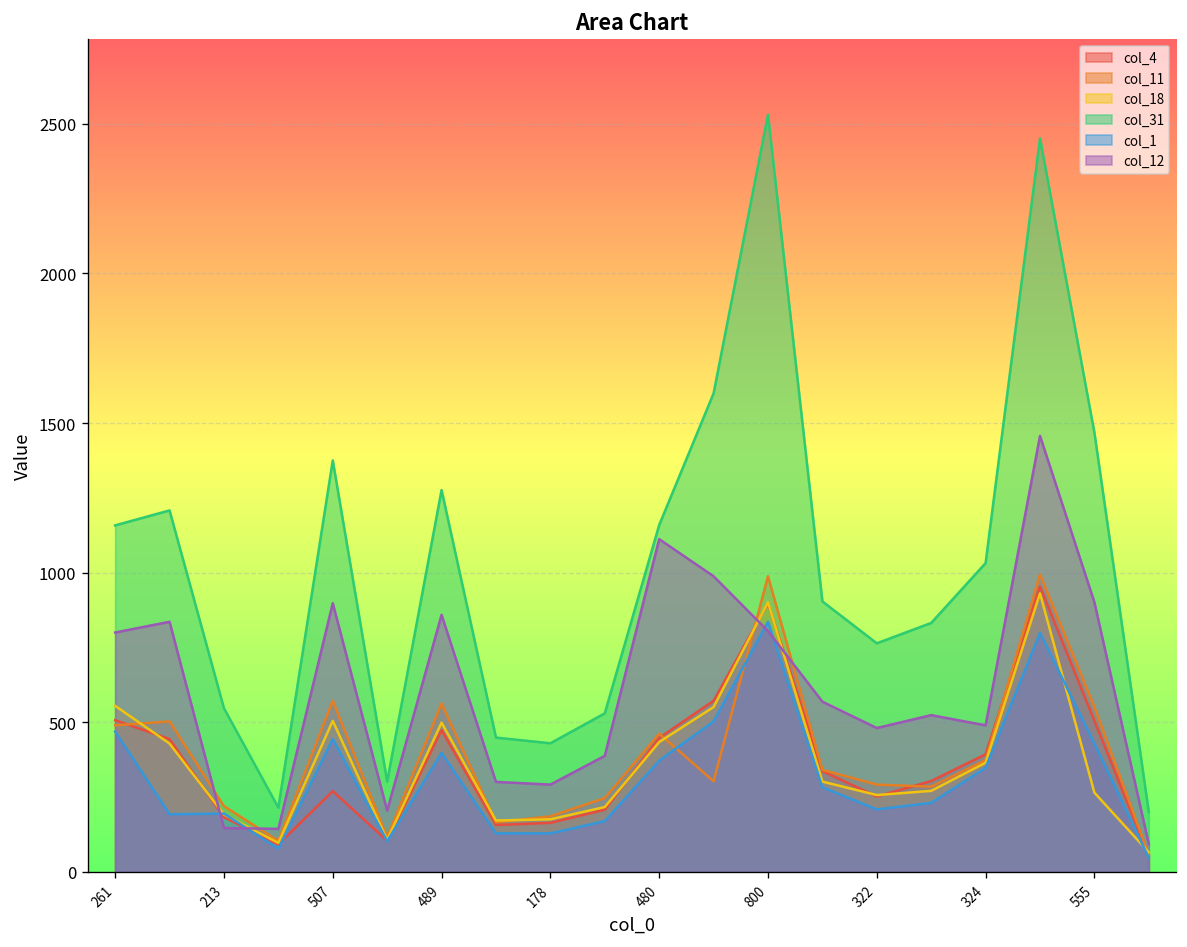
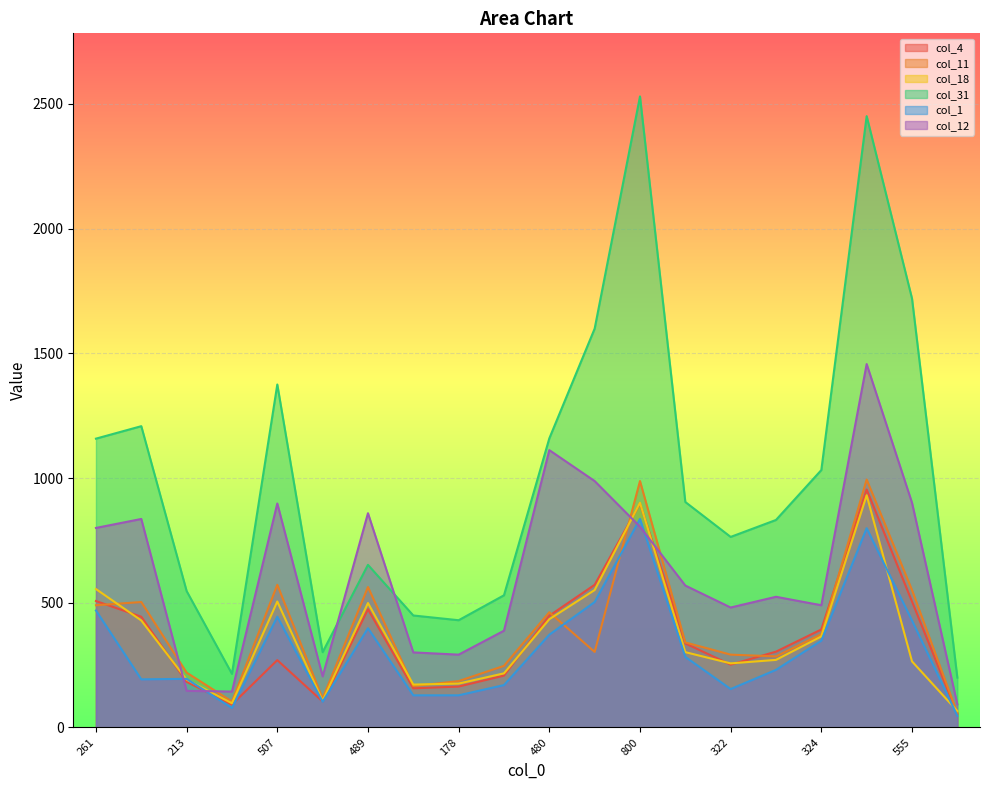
  {
    "col_31": {
      "261": 1160,
      "213": 550,
      "507": 1380,
-     "489": 1280,
+     "489": 650,
      "178": 430,
      "480": 1160,
      "800": 2530,
      "322": 760,
      "324": 1030,
-     "555": 1470
+     "555": 1720
    },
    "col_1": {
      "261": 470,
      "507": 440,
      "489": 400,
      "178": 130,
      "480": 370,
      "800": 840,
-     "322": 210,
+     "322": 150,
      "324": 350,
      "555": 430
    },
    "col_12": {
      "261": 800,
      "213": 150,
      "507": 900,
      "489": 860,
      "178": 290,
      "480": 1110,
      "800": 810,
      "322": 480,
      "324": 490,
      "555": 900
    }
  }
